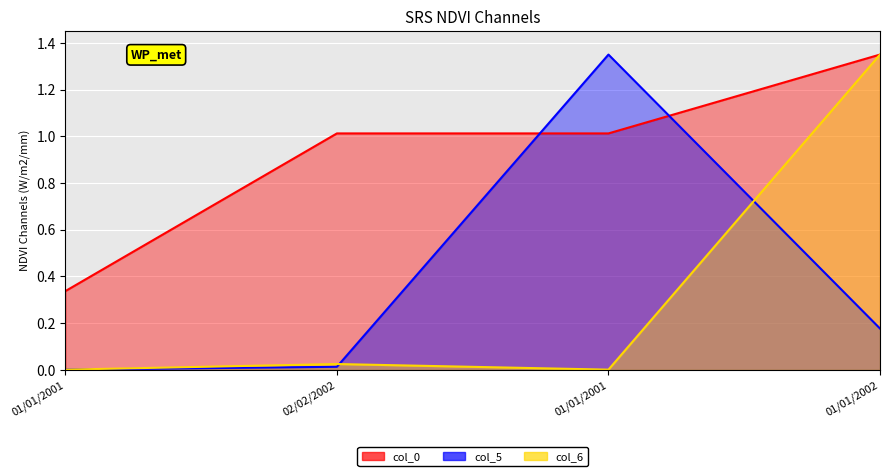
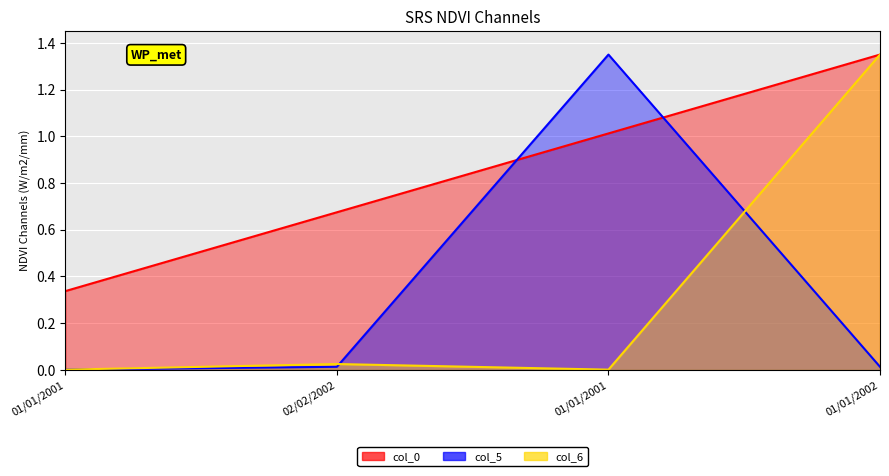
  {
    "col_0": {
-     "02/02/2002": 1.01
+     "02/02/2002": 0.68
    },
    "col_5": {
      "02/02/2002": 0.01,
-     "01/01/2002": 0.18
+     "01/01/2002": 0.01
    },
    "col_6": {
      "02/02/2002": 0.03
    }
  }
